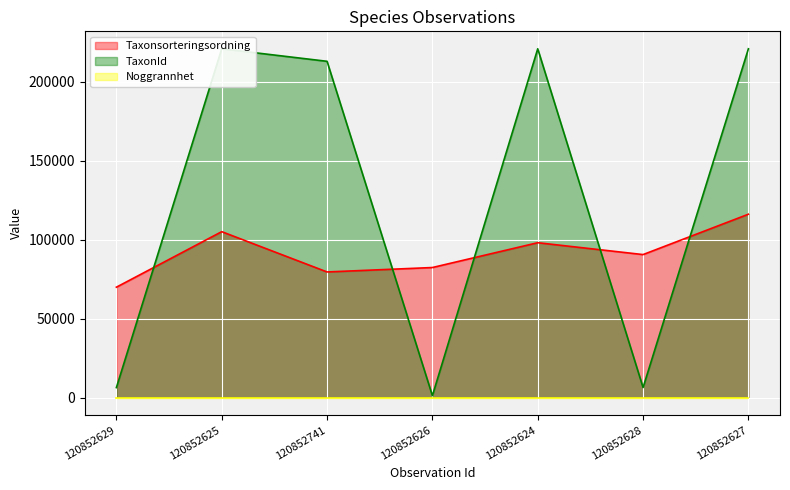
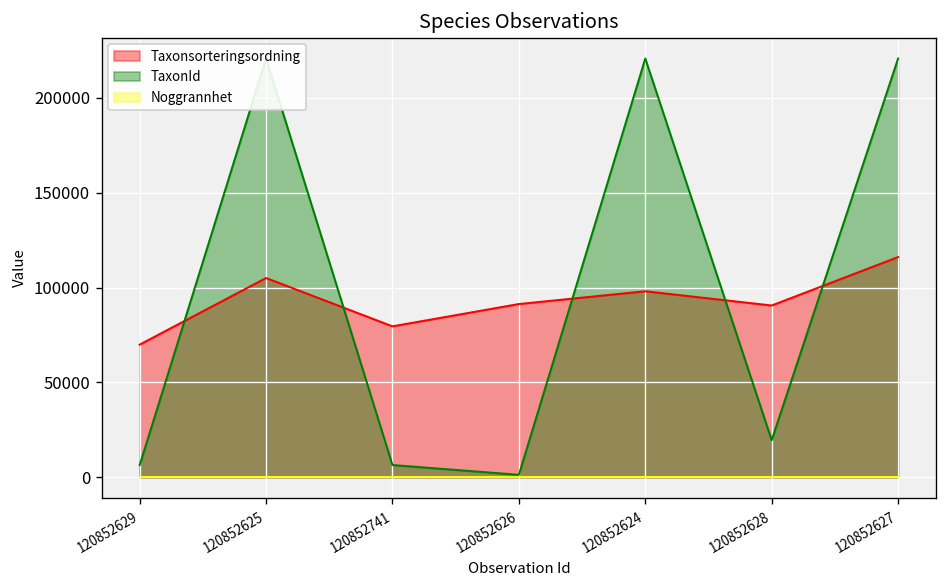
  {
    "Taxonsorteringsordning": {
      "120852629": 70000,
      "120852625": 105000,
      "120852741": 80000,
-     "120852626": 82000,
+     "120852626": 91000,
      "120852624": 98000,
      "120852628": 91000,
      "120852627": 116000
    },
    "TaxonId": {
      "120852629": 6000,
-     "120852741": 213000,
+     "120852741": 6000,
      "120852624": 221000,
-     "120852628": 6000,
+     "120852628": 20000,
      "120852627": 221000
    },
    "Noggrannhet": {
      "120852629": 0,
      "120852625": 0,
      "120852741": 0,
      "120852624": 0,
      "120852628": 0,
      "120852627": 0
    }
  }
